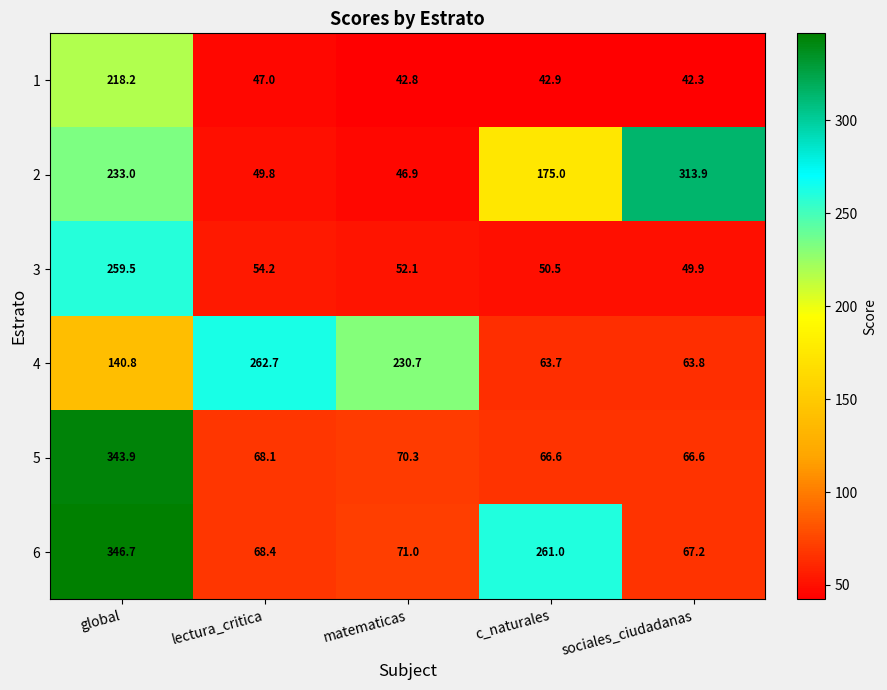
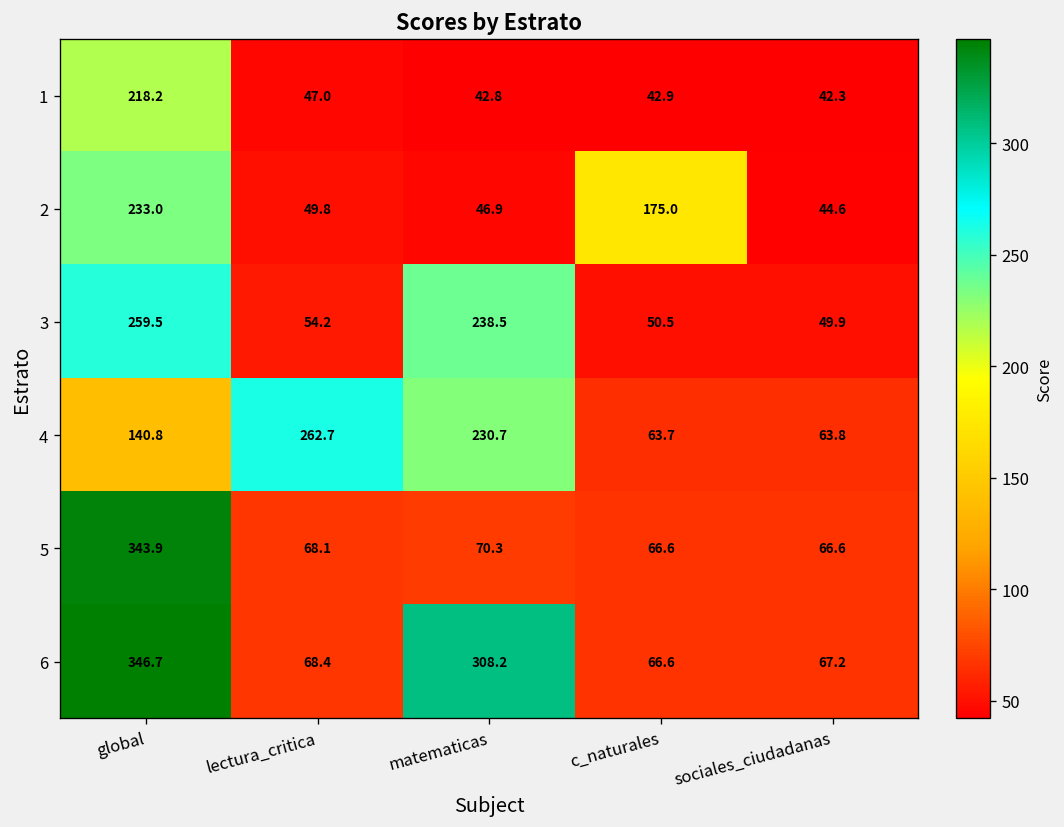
  {
    "1": {
      "global": 218.2,
      "lectura_critica": 47.0,
      "matematicas": 42.8,
      "c_naturales": 42.9,
      "sociales_ciudadanas": 42.3
    },
    "2": {
      "global": 233.0,
      "lectura_critica": 49.8,
      "matematicas": 46.9,
      "c_naturales": 175.0,
-     "sociales_ciudadanas": 313.9
+     "sociales_ciudadanas": 44.6
    },
    "3": {
      "global": 259.5,
      "lectura_critica": 54.2,
-     "matematicas": 52.1,
+     "matematicas": 238.5,
      "c_naturales": 50.5,
      "sociales_ciudadanas": 49.9
    },
    "4": {
      "global": 140.8,
      "lectura_critica": 262.7,
      "matematicas": 230.7,
      "c_naturales": 63.7,
      "sociales_ciudadanas": 63.8
    },
    "5": {
      "global": 343.9,
      "lectura_critica": 68.1,
      "matematicas": 70.3,
      "c_naturales": 66.6,
      "sociales_ciudadanas": 66.6
    },
    "6": {
      "global": 346.7,
      "lectura_critica": 68.4,
-     "matematicas": 71.0,
-     "c_naturales": 261.0,
+     "matematicas": 308.2,
+     "c_naturales": 66.6,
      "sociales_ciudadanas": 67.2
    }
  }
